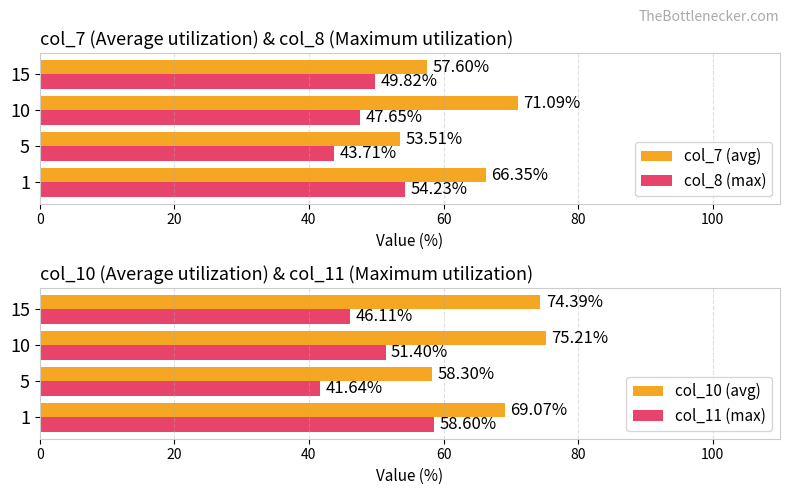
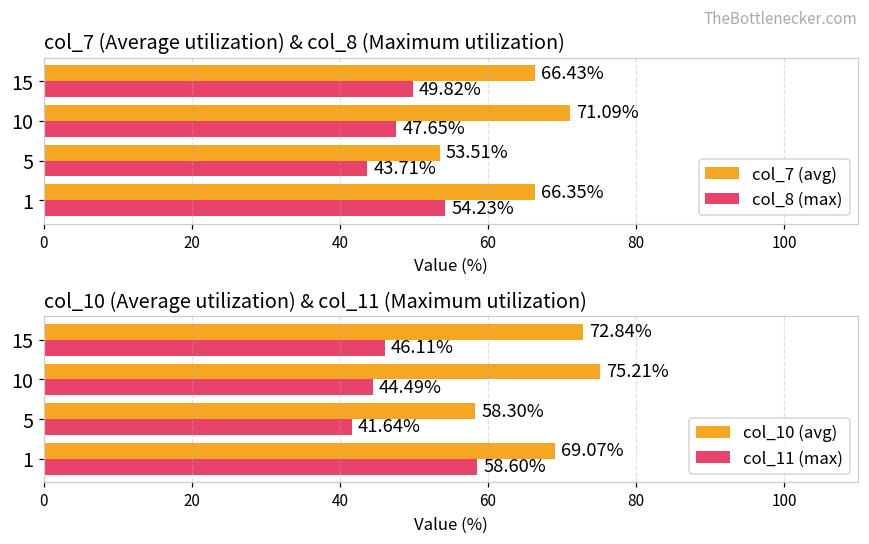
  {
    "col_7 (Average utilization) & col_8 (Maximum utilization)": {
      "col_7 (avg)": {
-       "15": "57.60%",
+       "15": "66.43%",
        "10": "71.09%",
        "5": "53.51%",
        "1": "66.35%"
      },
      "col_8 (max)": {
        "15": "49.82%",
        "10": "47.65%",
        "5": "43.71%",
        "1": "54.23%"
      }
    },
    "col_10 (Average utilization) & col_11 (Maximum utilization)": {
      "col_10 (avg)": {
-       "15": "74.39%",
+       "15": "72.84%",
        "10": "75.21%",
        "5": "58.30%",
        "1": "69.07%"
      },
      "col_11 (max)": {
        "15": "46.11%",
-       "10": "51.40%",
+       "10": "44.49%",
        "5": "41.64%",
        "1": "58.60%"
      }
    }
  }
